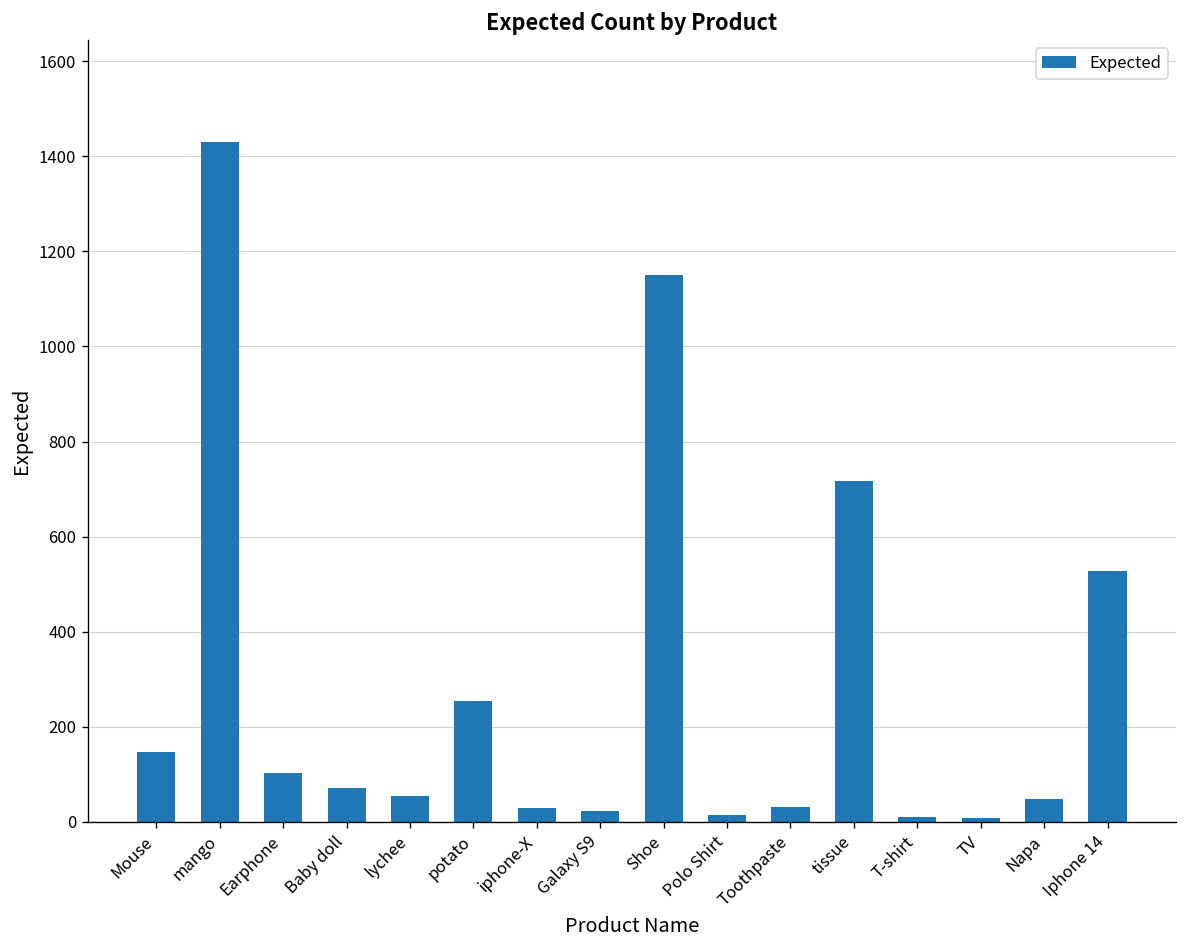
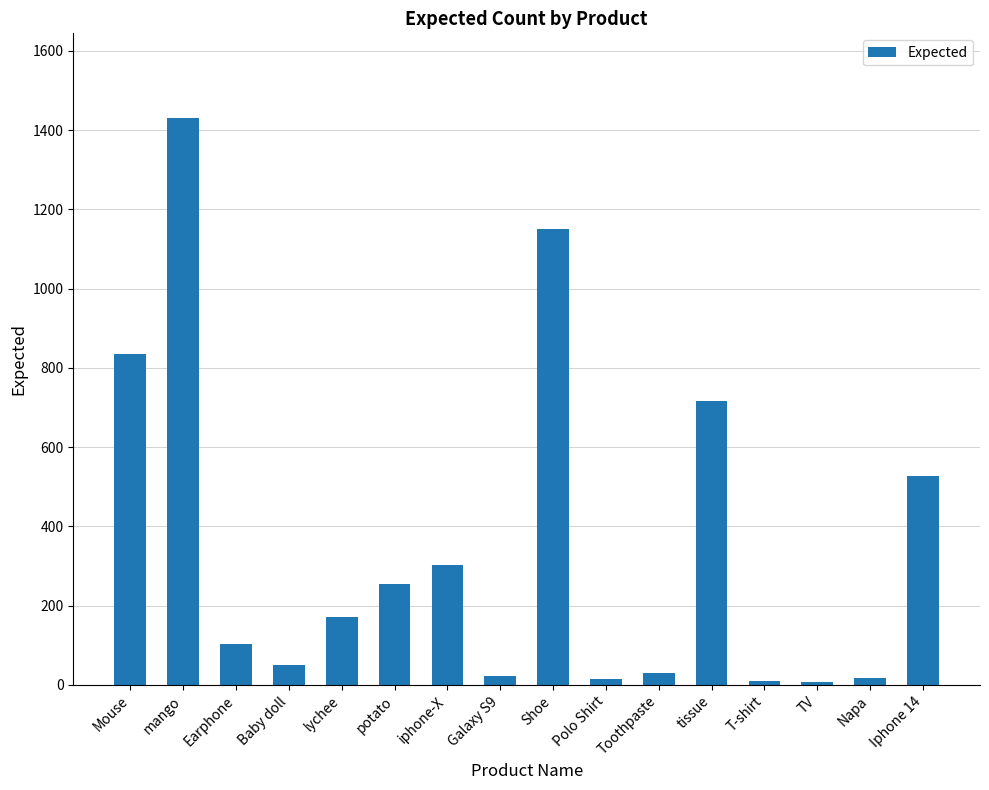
  {
-   "Mouse": 150,
+   "Mouse": 840,
    "mango": 1430,
    "Earphone": 100,
-   "Baby doll": 70,
-   "lychee": 50,
+   "Baby doll": 50,
+   "lychee": 170,
    "potato": 260,
-   "iphone-X": 30,
+   "iphone-X": 300,
    "Galaxy S9": 20,
    "Shoe": 1150,
    "Polo Shirt": 10,
    "Toothpaste": 30,
    "tissue": 720,
    "T-shirt": 10,
    "TV": 10,
-   "Napa": 50,
+   "Napa": 20,
    "Iphone 14": 530
  }
